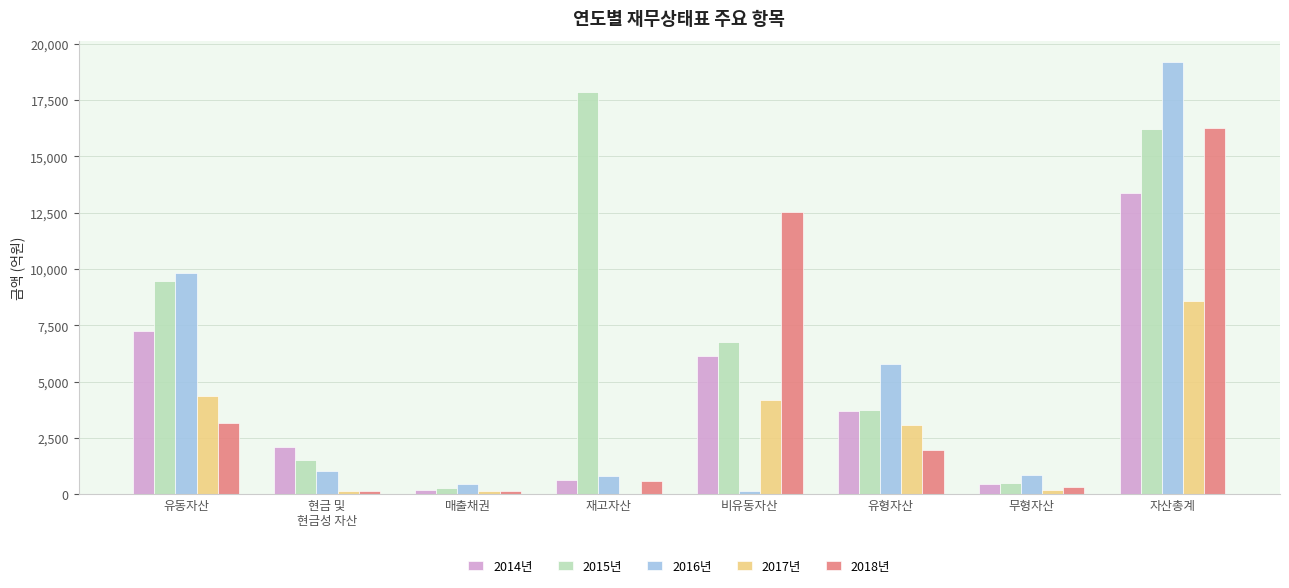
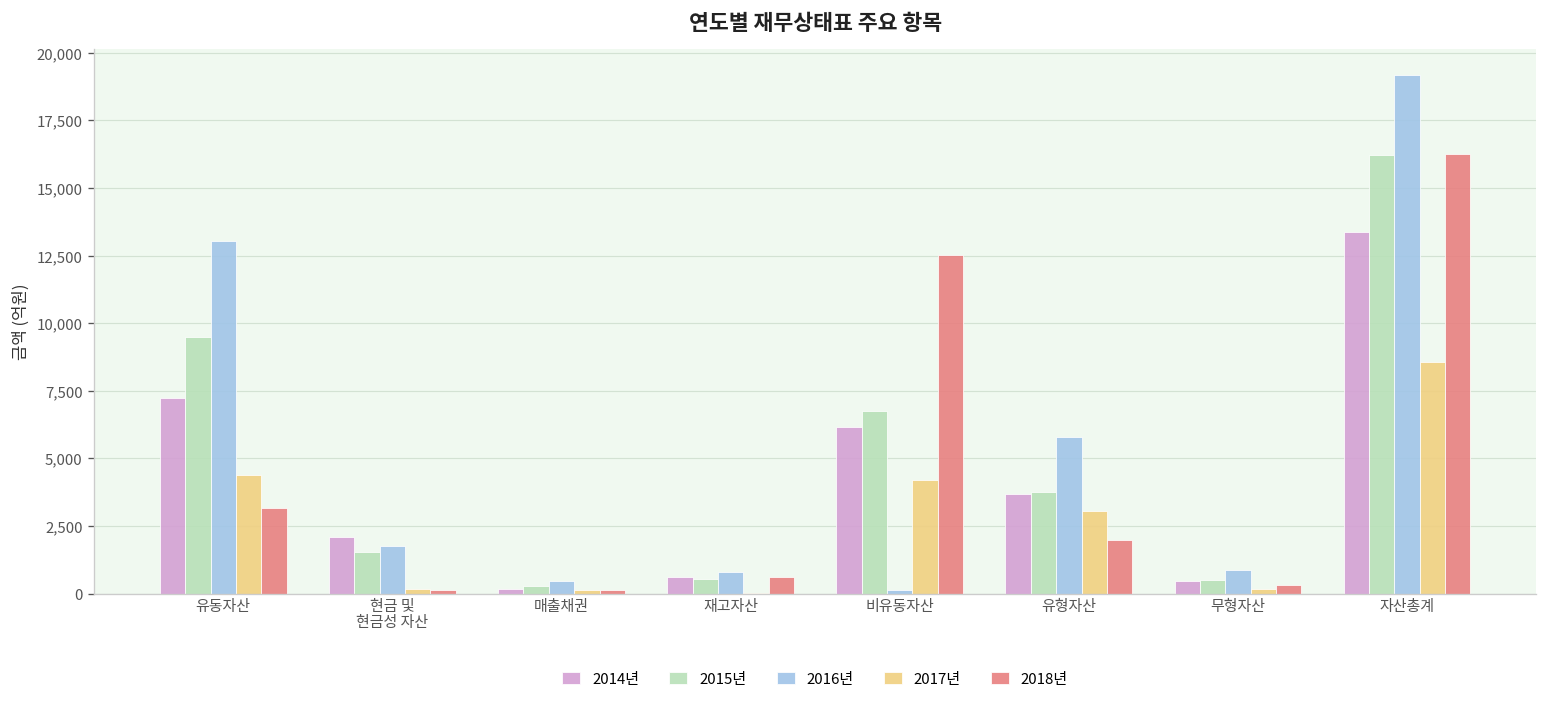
  {
    "2014년": {
      "유동자산": "7,200",
      "현금 및 현금성 자산": "2,100",
      "매출채권": "200",
      "재고자산": "600",
      "비유동자산": "6,200",
      "유형자산": "3,700",
      "무형자산": "500",
      "자산총계": "13,400"
    },
    "2015년": {
      "유동자산": "9,500",
      "현금 및 현금성 자산": "1,500",
      "매출채권": "300",
-     "재고자산": "17,900",
+     "재고자산": "500",
      "비유동자산": "6,700",
      "유형자산": "3,700",
      "무형자산": "500",
      "자산총계": "16,200"
    },
    "2016년": {
-     "유동자산": "9,800",
-     "현금 및 현금성 자산": "1,000",
+     "유동자산": "13,000",
+     "현금 및 현금성 자산": "1,700",
      "매출채권": "500",
      "재고자산": "800",
      "비유동자산": "100",
      "유형자산": "5,800",
      "무형자산": "900",
      "자산총계": "19,200"
    },
    "2017년": {
      "유동자산": "4,400",
      "현금 및 현금성 자산": "200",
      "매출채권": "100",
      "비유동자산": "4,200",
      "유형자산": "3,100",
      "무형자산": "200",
      "자산총계": "8,600"
    },
    "2018년": {
      "유동자산": "3,200",
      "현금 및 현금성 자산": "100",
      "매출채권": "100",
      "재고자산": "600",
      "비유동자산": "12,500",
      "유형자산": "2,000",
      "무형자산": "300",
      "자산총계": "16,200"
    }
  }
